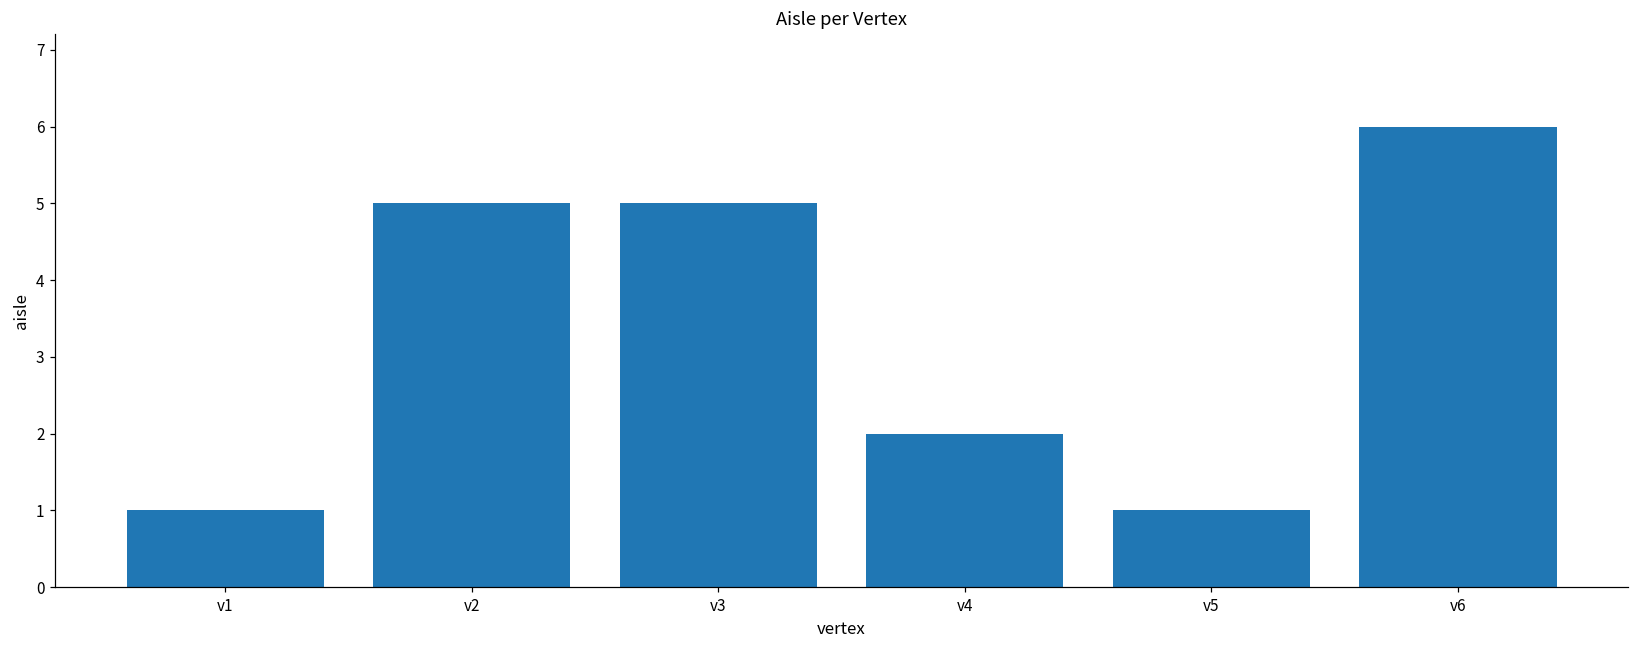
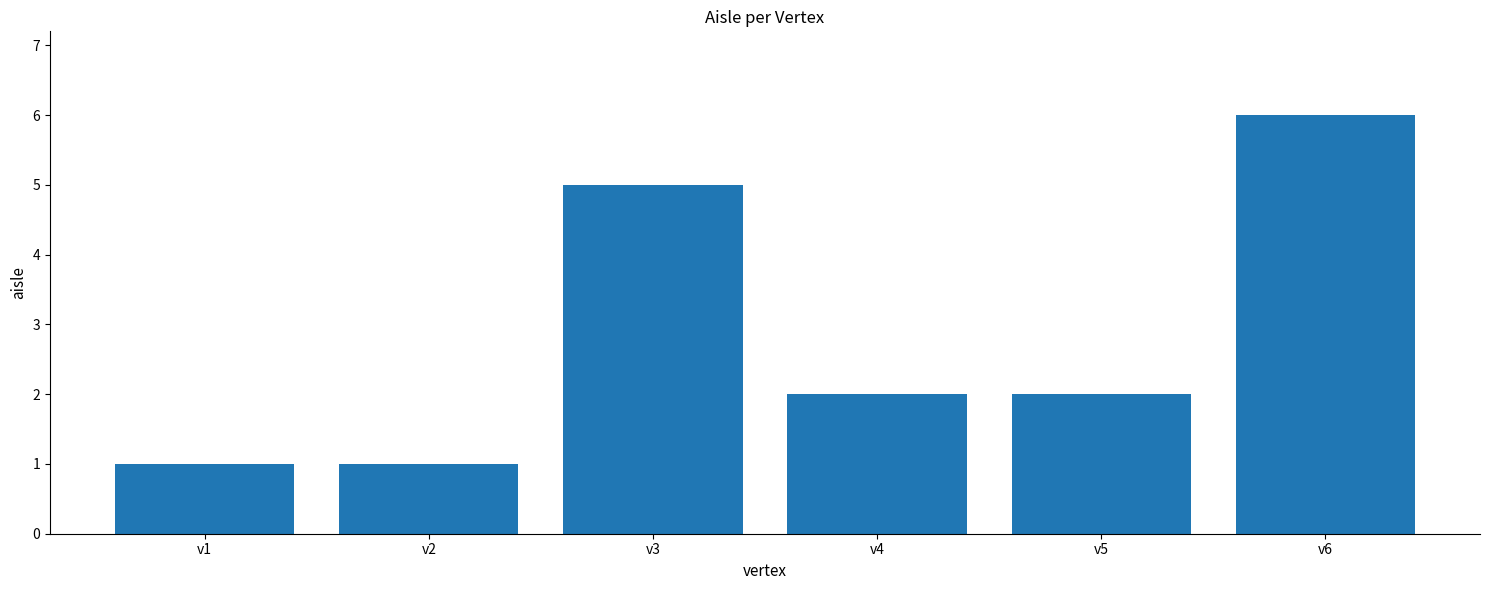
  {
    "v1": 1,
-   "v2": 5,
+   "v2": 1,
    "v3": 5,
    "v4": 2,
-   "v5": 1,
+   "v5": 2,
    "v6": 6
  }
